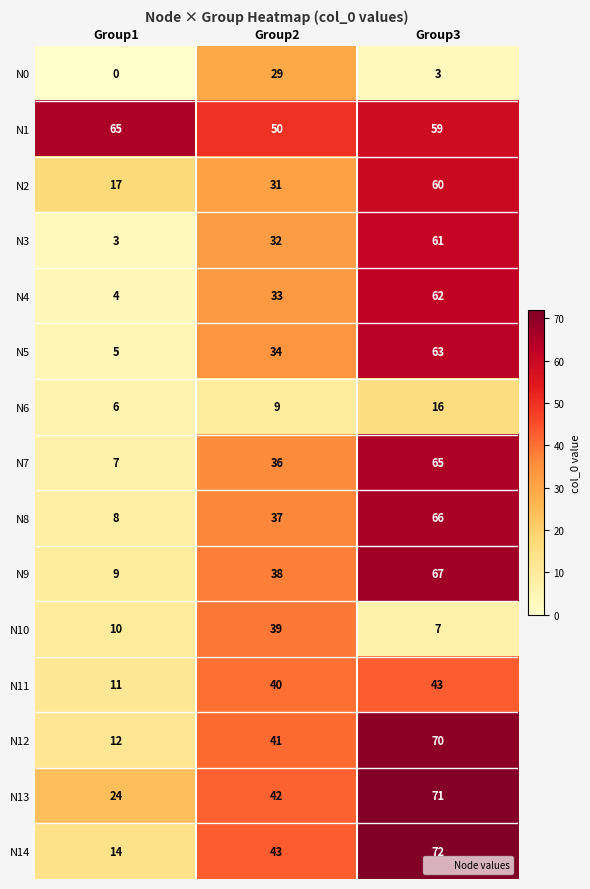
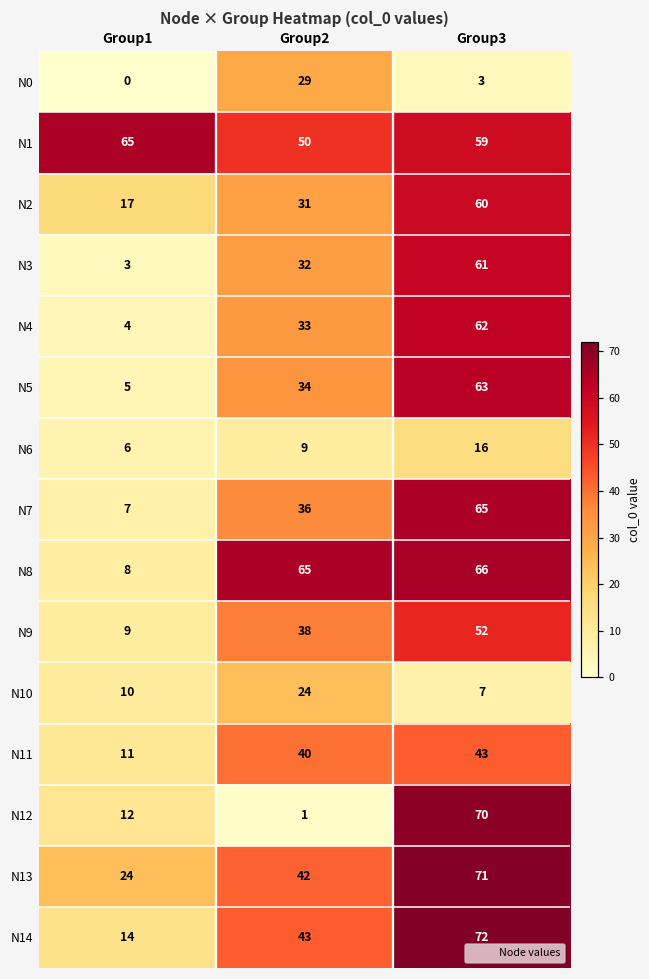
  {
    "N0": {
      "Group1": 0,
      "Group2": 29,
      "Group3": 3
    },
    "N1": {
      "Group1": 65,
      "Group2": 50,
      "Group3": 59
    },
    "N2": {
      "Group1": 17,
      "Group2": 31,
      "Group3": 60
    },
    "N3": {
      "Group1": 3,
      "Group2": 32,
      "Group3": 61
    },
    "N4": {
      "Group1": 4,
      "Group2": 33,
      "Group3": 62
    },
    "N5": {
      "Group1": 5,
      "Group2": 34,
      "Group3": 63
    },
    "N6": {
      "Group1": 6,
      "Group2": 9,
      "Group3": 16
    },
    "N7": {
      "Group1": 7,
      "Group2": 36,
      "Group3": 65
    },
    "N8": {
      "Group1": 8,
-     "Group2": 37,
+     "Group2": 65,
      "Group3": 66
    },
    "N9": {
      "Group1": 9,
      "Group2": 38,
-     "Group3": 67
+     "Group3": 52
    },
    "N10": {
      "Group1": 10,
-     "Group2": 39,
+     "Group2": 24,
      "Group3": 7
    },
    "N11": {
      "Group1": 11,
      "Group2": 40,
      "Group3": 43
    },
    "N12": {
      "Group1": 12,
-     "Group2": 41,
+     "Group2": 1,
      "Group3": 70
    },
    "N13": {
      "Group1": 24,
      "Group2": 42,
      "Group3": 71
    },
    "N14": {
      "Group1": 14,
      "Group2": 43
    }
  }
